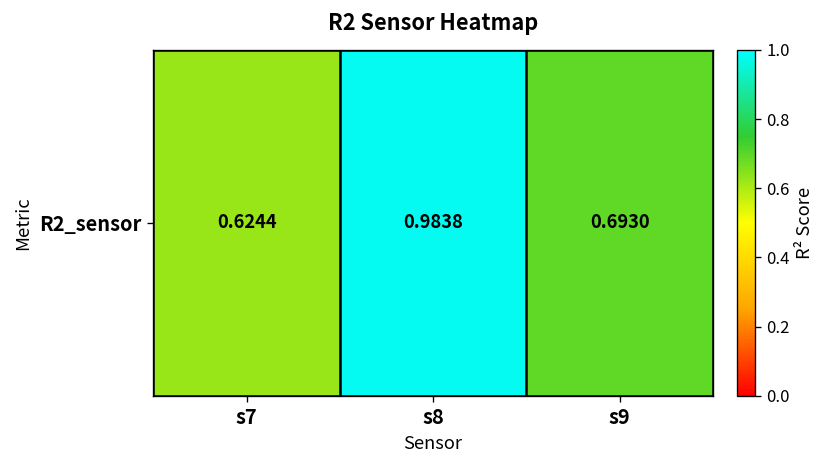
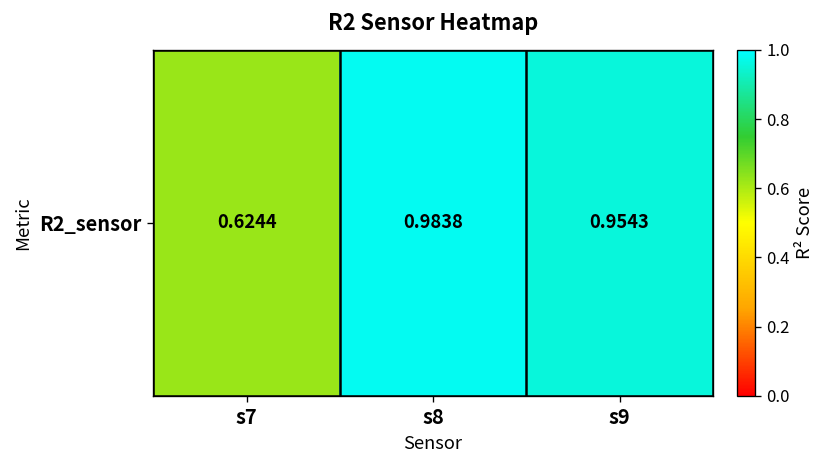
  {
    "R2_sensor": {
      "s7": 0.6244,
      "s8": 0.9838,
-     "s9": 0.6930
+     "s9": 0.9543
    }
  }
